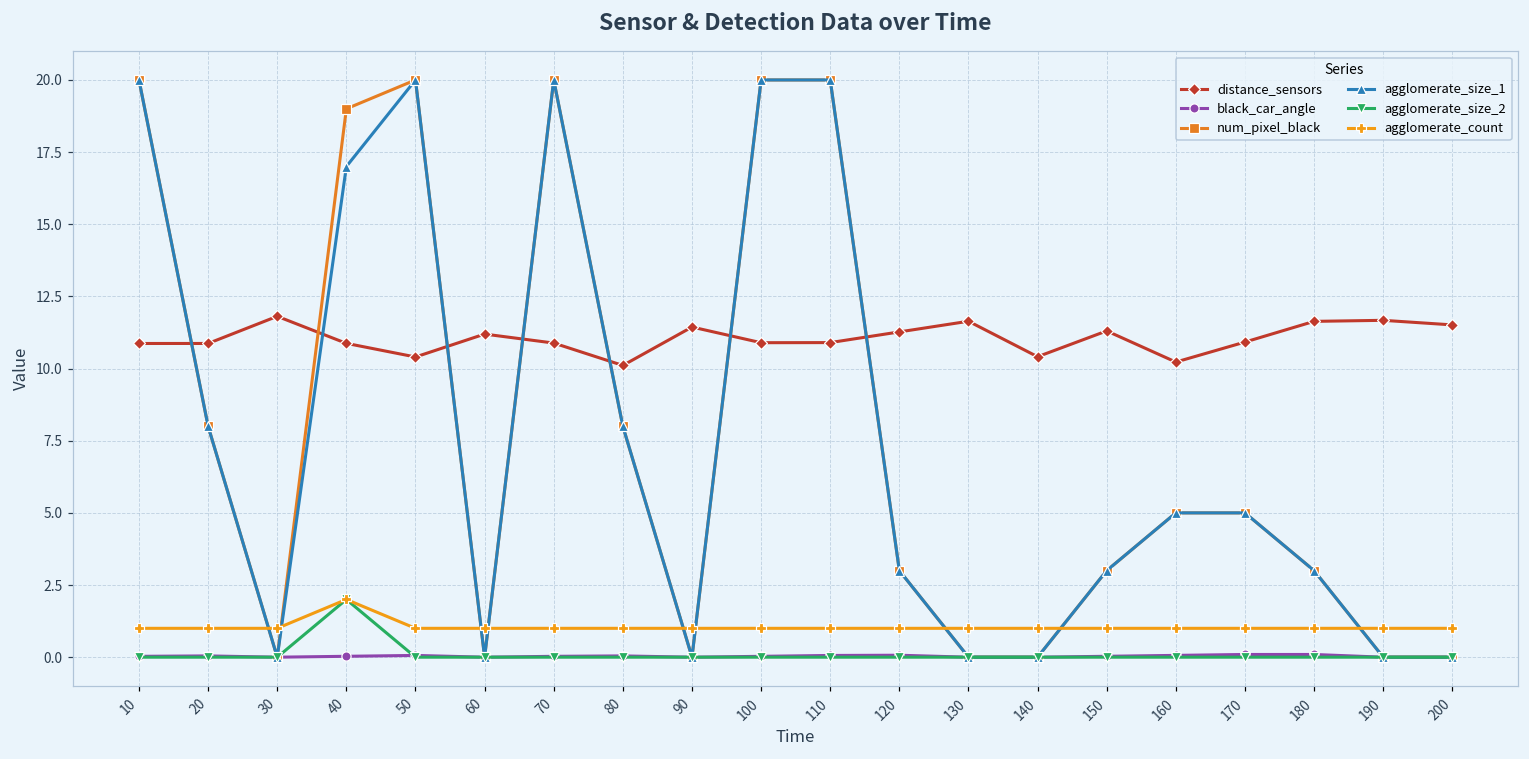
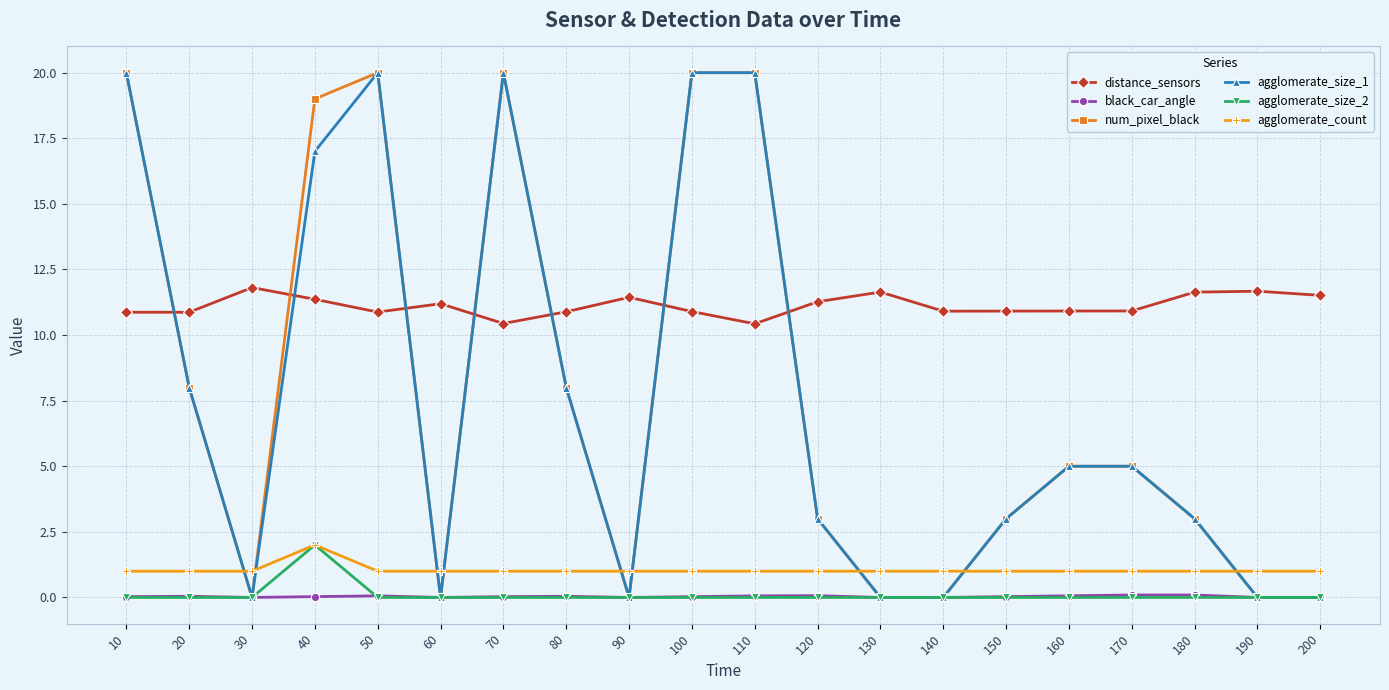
  {
    "distance_sensors": {
      "10": 10.9,
      "20": 10.9,
      "30": 11.8,
-     "40": 10.9,
-     "50": 10.4,
+     "40": 11.4,
+     "50": 10.9,
      "60": 11.2,
-     "70": 10.9,
-     "80": 10.1,
+     "70": 10.4,
+     "80": 10.9,
      "90": 11.4,
      "100": 10.9,
-     "110": 10.9,
+     "110": 10.4,
      "120": 11.3,
      "130": 11.6,
-     "140": 10.4,
-     "150": 11.3,
-     "160": 10.2,
+     "140": 10.9,
+     "150": 10.9,
+     "160": 10.9,
      "170": 10.9,
      "180": 11.6,
      "190": 11.7,
      "200": 11.5
    },
    "black_car_angle": {
      "40": 0.0
    },
    "agglomerate_size_1": {
      "40": 17.0
    }
  }
